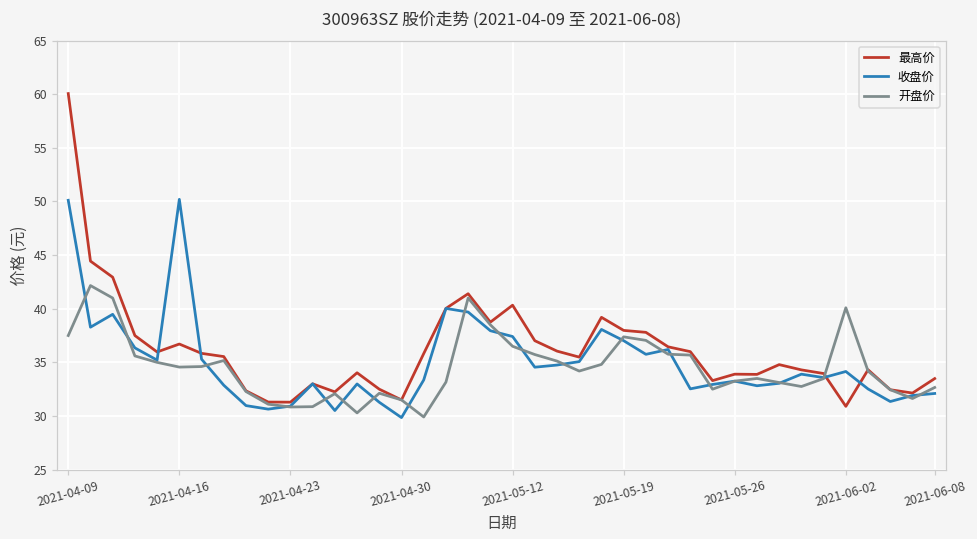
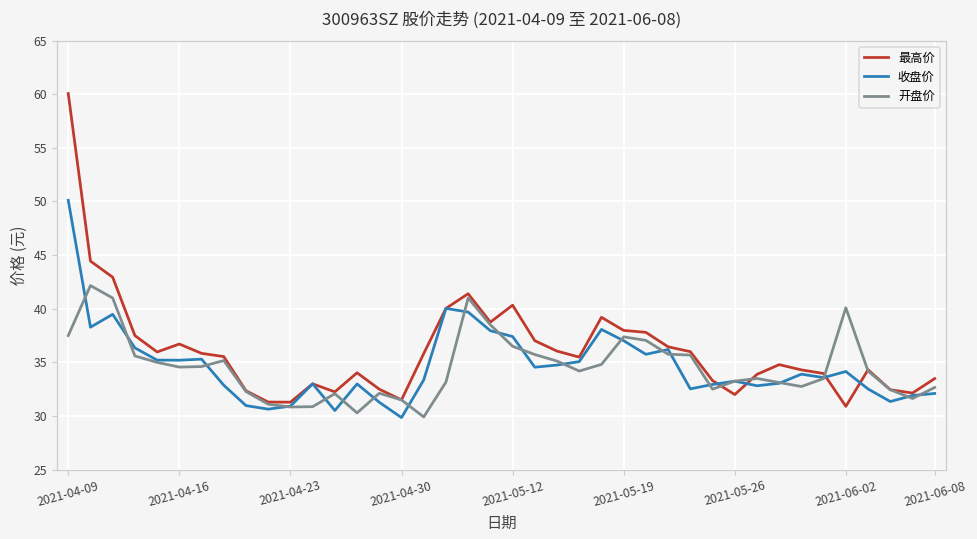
  {
    "最高价": {
      "2021-04-09": 60,
      "2021-04-16": 37,
      "2021-04-23": 31,
      "2021-05-12": 40,
      "2021-05-19": 38,
-     "2021-05-26": 34,
+     "2021-05-26": 32,
      "2021-06-02": 31,
      "2021-06-08": 33
    },
    "收盘价": {
      "2021-04-09": 50,
-     "2021-04-16": 50,
+     "2021-04-16": 35,
      "2021-04-30": 30,
      "2021-05-12": 37,
      "2021-05-19": 37,
      "2021-06-02": 34,
      "2021-06-08": 32
    },
    "开盘价": {
      "2021-04-09": 38,
      "2021-04-16": 35,
      "2021-05-12": 37,
      "2021-05-19": 37,
      "2021-06-02": 40,
      "2021-06-08": 33
    }
  }
